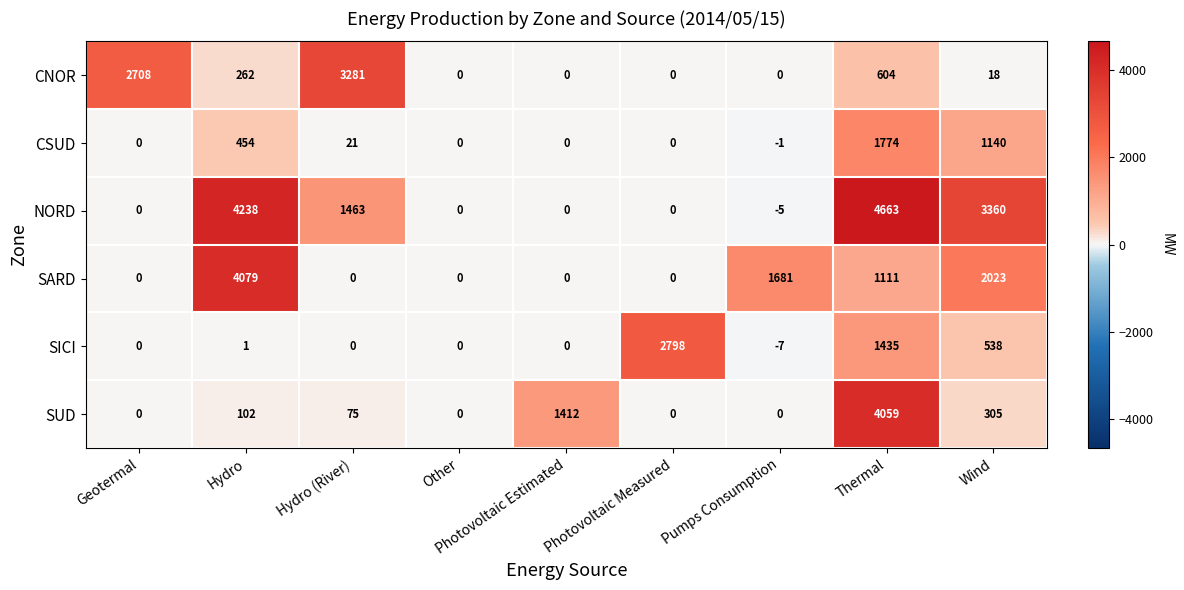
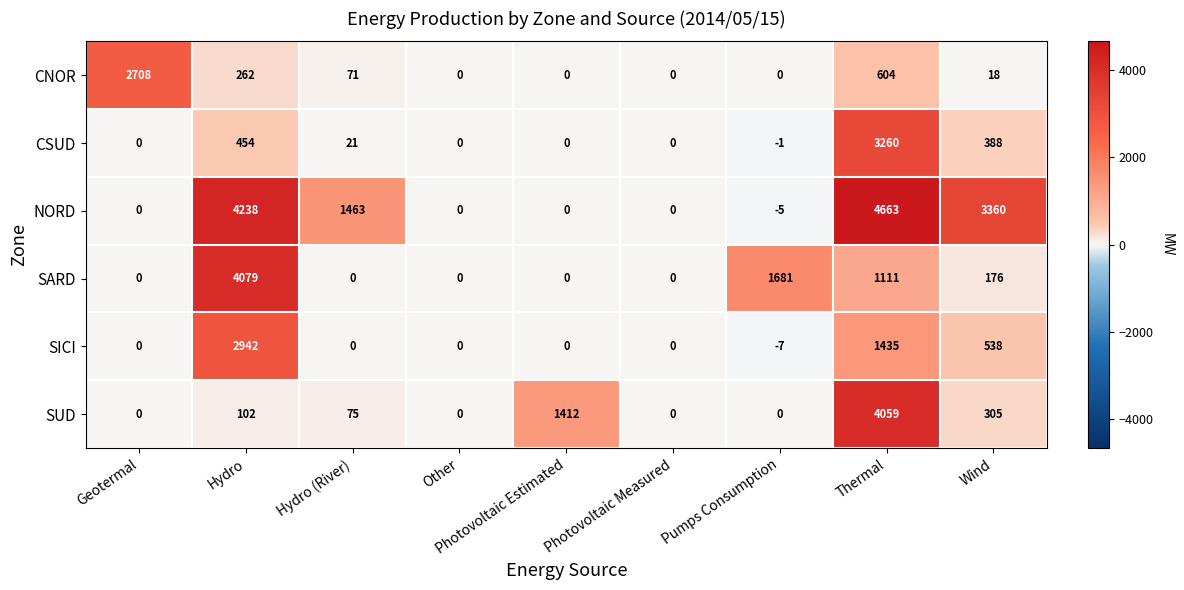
  {
    "CNOR": {
      "Geotermal": 2708,
      "Hydro": 262,
-     "Hydro (River)": 3281,
+     "Hydro (River)": 71,
      "Other": 0,
      "Photovoltaic Estimated": 0,
      "Photovoltaic Measured": 0,
      "Pumps Consumption": 0,
      "Thermal": 604,
      "Wind": 18
    },
    "CSUD": {
      "Geotermal": 0,
      "Hydro": 454,
      "Hydro (River)": 21,
      "Other": 0,
      "Photovoltaic Estimated": 0,
      "Photovoltaic Measured": 0,
      "Pumps Consumption": -1,
-     "Thermal": 1774,
-     "Wind": 1140
+     "Thermal": 3260,
+     "Wind": 388
    },
    "NORD": {
      "Geotermal": 0,
      "Hydro": 4238,
      "Hydro (River)": 1463,
      "Other": 0,
      "Photovoltaic Estimated": 0,
      "Photovoltaic Measured": 0,
      "Pumps Consumption": -5,
      "Thermal": 4663,
      "Wind": 3360
    },
    "SARD": {
      "Geotermal": 0,
      "Hydro": 4079,
      "Hydro (River)": 0,
      "Other": 0,
      "Photovoltaic Estimated": 0,
      "Photovoltaic Measured": 0,
      "Pumps Consumption": 1681,
      "Thermal": 1111,
-     "Wind": 2023
+     "Wind": 176
    },
    "SICI": {
      "Geotermal": 0,
-     "Hydro": 1,
+     "Hydro": 2942,
      "Hydro (River)": 0,
      "Other": 0,
      "Photovoltaic Estimated": 0,
-     "Photovoltaic Measured": 2798,
+     "Photovoltaic Measured": 0,
      "Pumps Consumption": -7,
      "Thermal": 1435,
      "Wind": 538
    },
    "SUD": {
      "Geotermal": 0,
      "Hydro": 102,
      "Hydro (River)": 75,
      "Other": 0,
      "Photovoltaic Estimated": 1412,
      "Photovoltaic Measured": 0,
      "Pumps Consumption": 0,
      "Thermal": 4059,
      "Wind": 305
    }
  }
